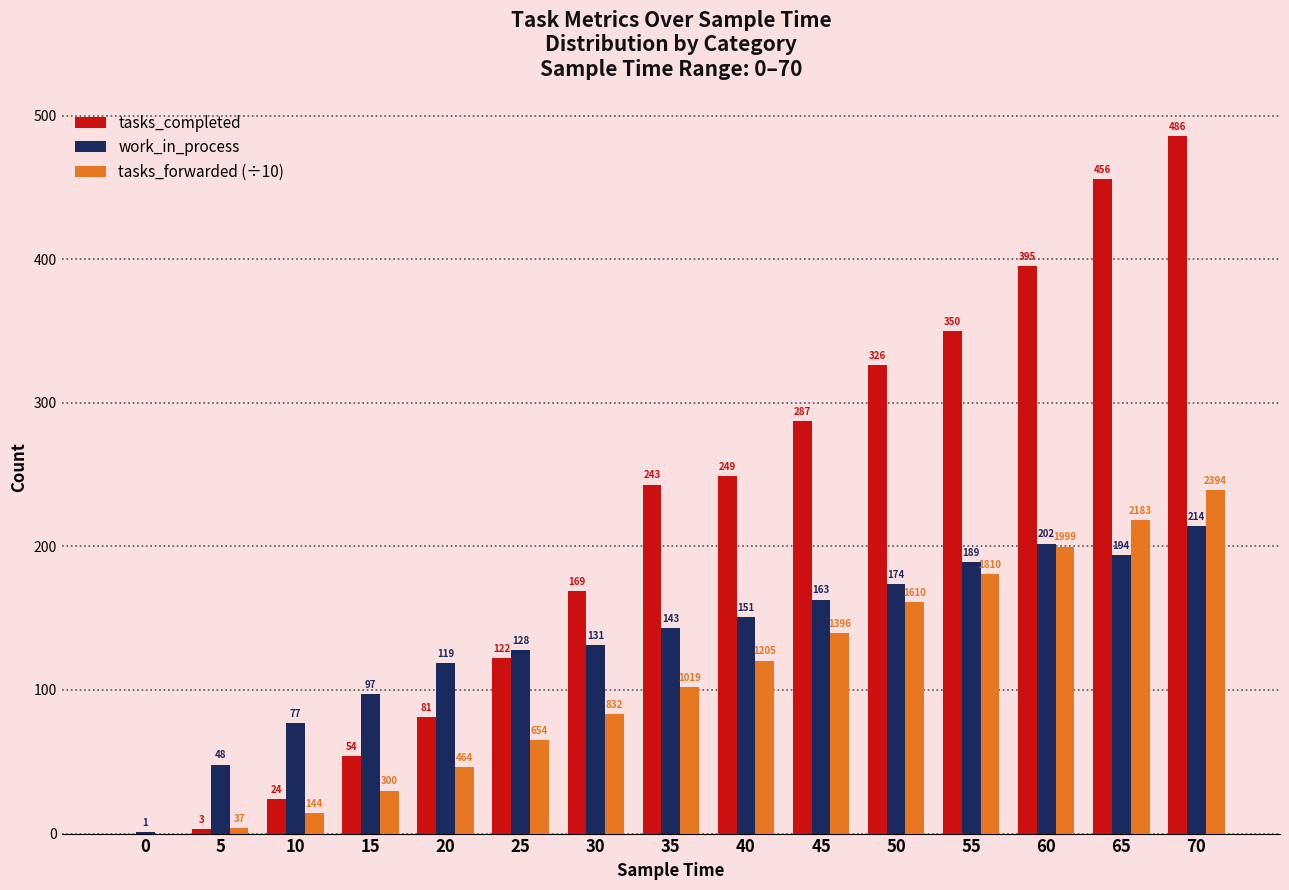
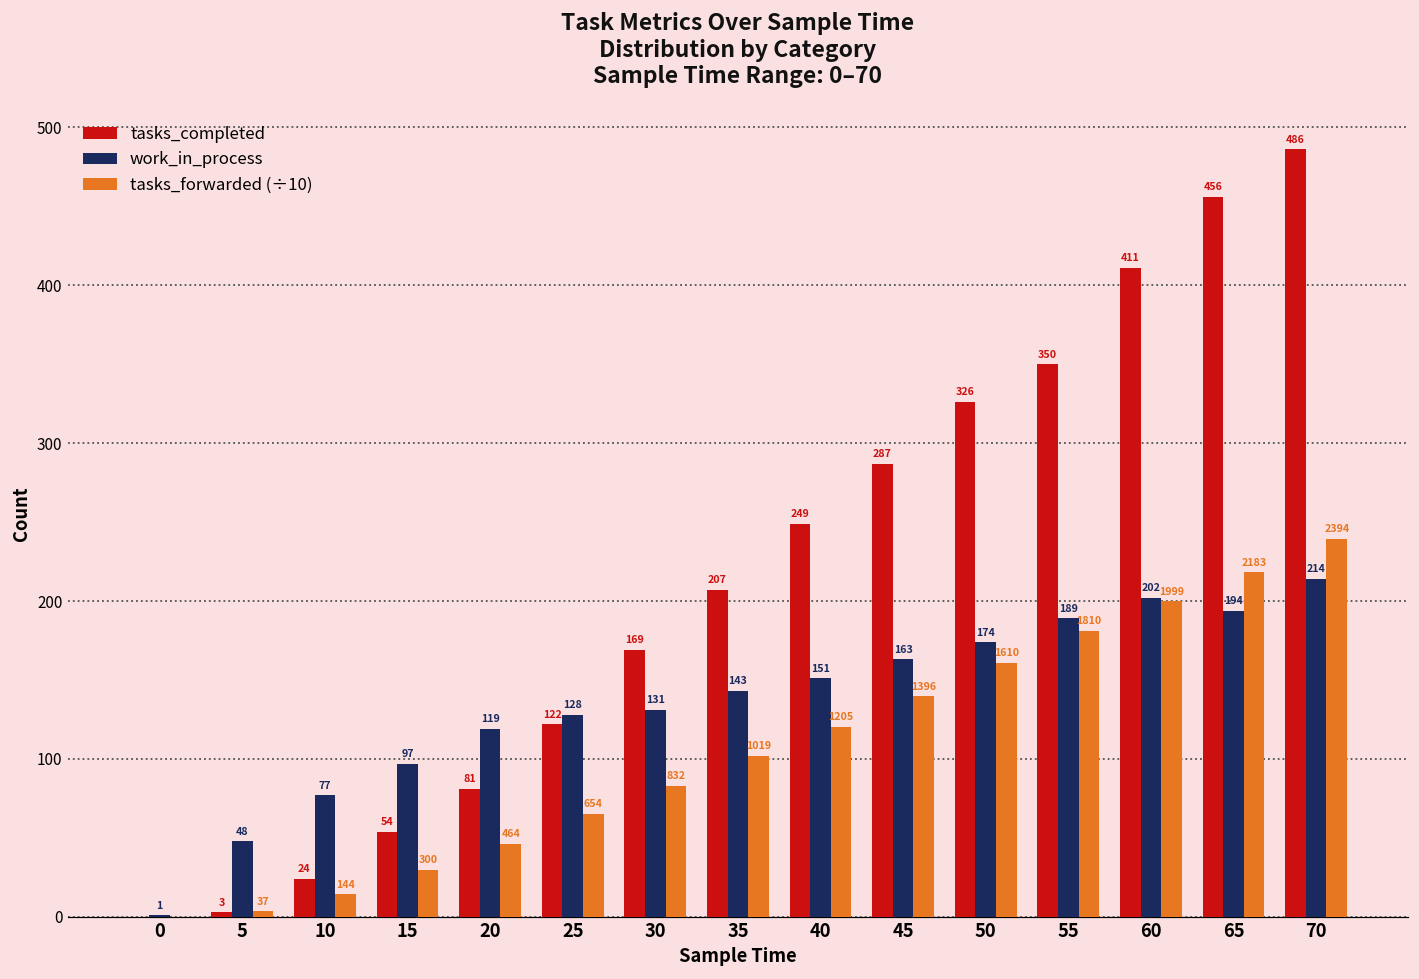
  {
    "tasks_completed": {
      "5": 3,
      "10": 24,
      "15": 54,
      "20": 81,
      "25": 122,
      "30": 169,
-     "35": 243,
+     "35": 207,
      "40": 249,
      "45": 287,
      "50": 326,
      "55": 350,
-     "60": 395,
+     "60": 411,
      "65": 456,
      "70": 486
    },
    "work_in_process": {
      "0": 1,
      "5": 48,
      "10": 77,
      "15": 97,
      "20": 119,
      "25": 128,
      "30": 131,
      "35": 143,
      "40": 151,
      "45": 163,
      "50": 174,
      "55": 189,
      "60": 202,
      "65": 194,
      "70": 214
    },
    "tasks_forwarded (÷10)": {
      "0": 0
    }
  }
